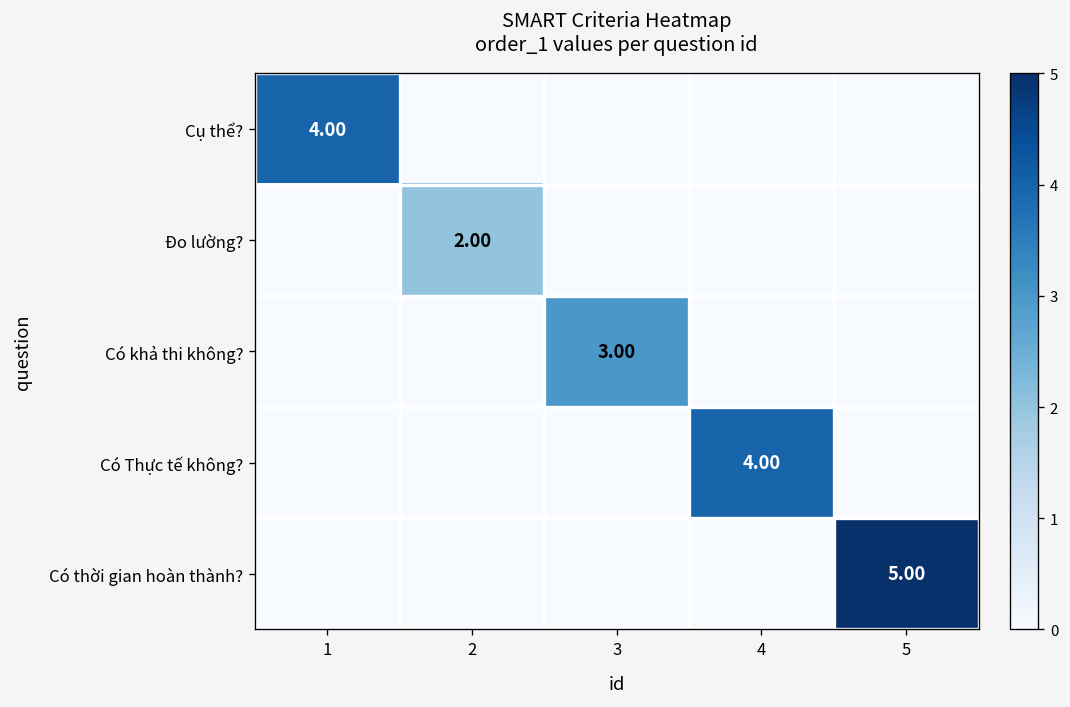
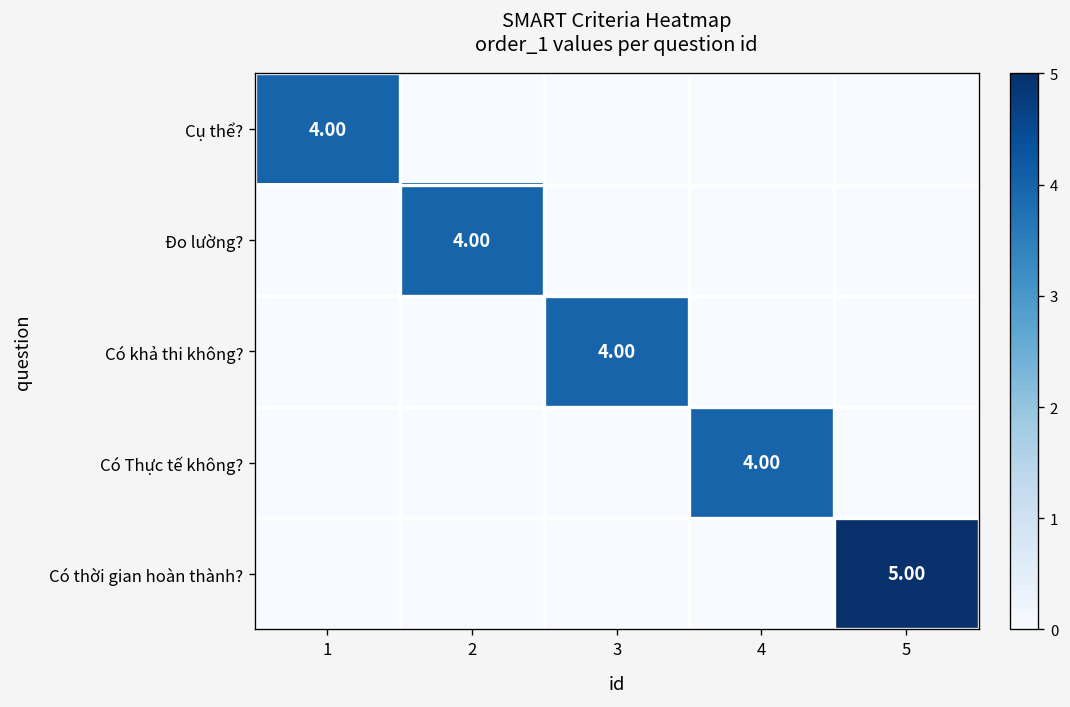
  {
    "Cụ thể?": {
      "1": 4.00
    },
    "Đo lường?": {
-     "2": 2.00
+     "2": 4.00
    },
    "Có khả thi không?": {
-     "3": 3.00
+     "3": 4.00
    },
    "Có Thực tế không?": {
      "4": 4.00
    },
    "Có thời gian hoàn thành?": {
      "5": 5.00
    }
  }
